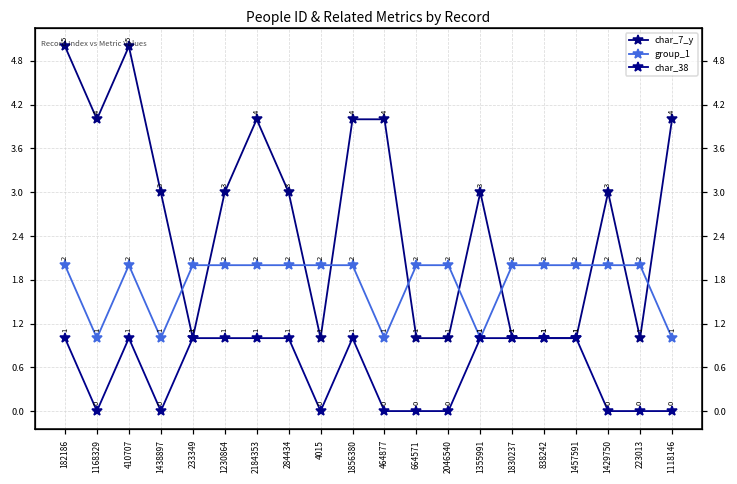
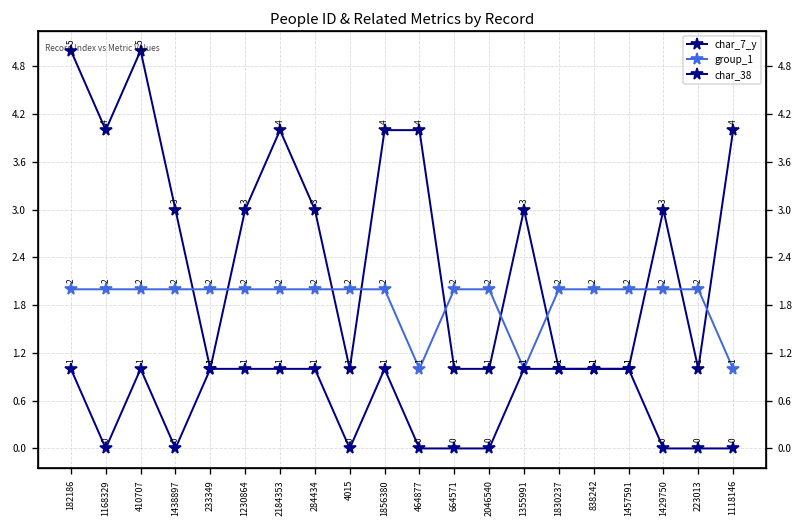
  {
    "group_1": {
      "182186": 2,
-     "1168329": 1,
+     "1168329": 2,
      "410707": 2,
-     "1438897": 1,
+     "1438897": 2,
      "233349": 2,
      "1230864": 2,
      "2184353": 2,
      "284434": 2,
      "4015": 2,
      "1856380": 2,
      "464877": 1,
      "664571": 2,
      "2046540": 2,
      "1830237": 2,
      "838242": 2,
      "1457591": 2,
      "1429750": 2,
      "223013": 2,
      "1118146": 1
    }
  }
